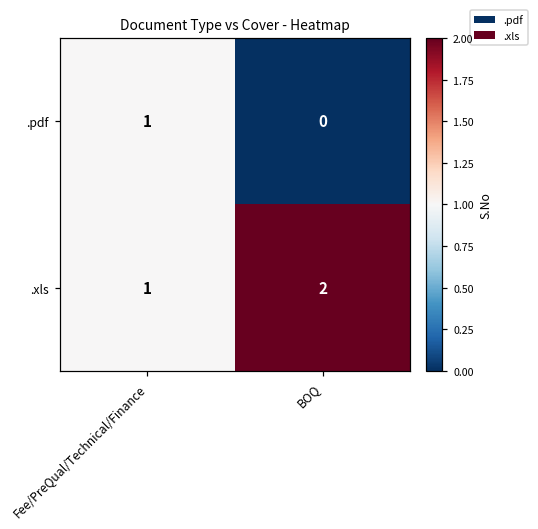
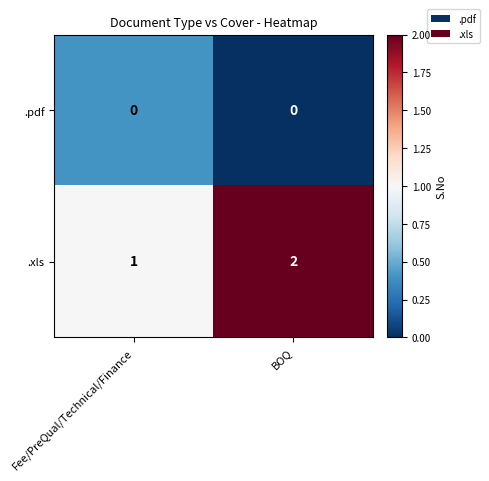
  {
    ".pdf": {
-     "Fee/PreQual/Technical/Finance": 1,
+     "Fee/PreQual/Technical/Finance": 0,
      "BOQ": 0
    },
    ".xls": {
      "Fee/PreQual/Technical/Finance": 1,
      "BOQ": 2
    }
  }
